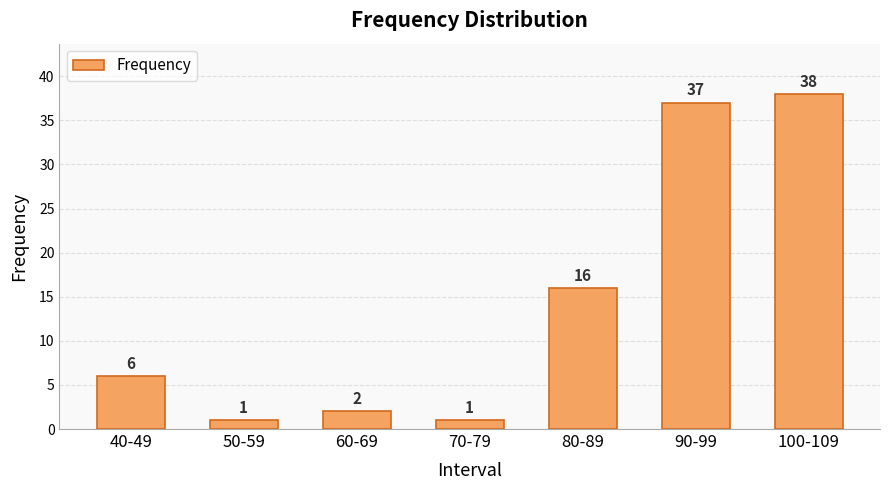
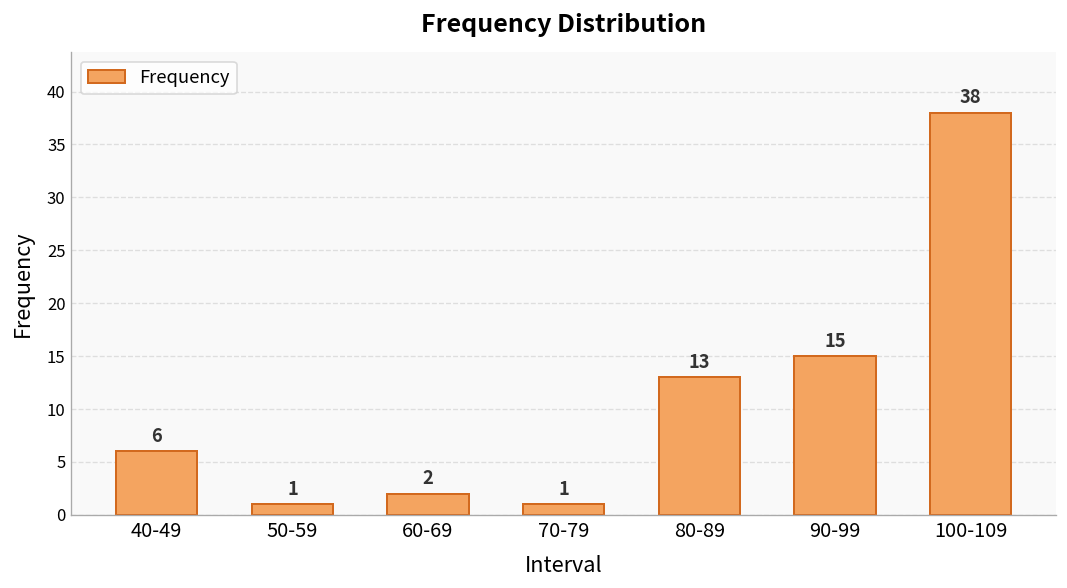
  {
    "40-49": 6,
    "50-59": 1,
    "60-69": 2,
    "70-79": 1,
-   "80-89": 16,
-   "90-99": 37,
+   "80-89": 13,
+   "90-99": 15,
    "100-109": 38
  }
